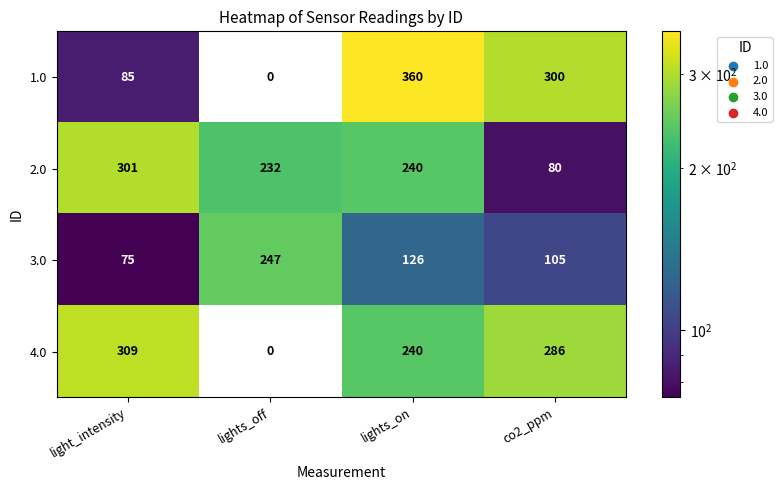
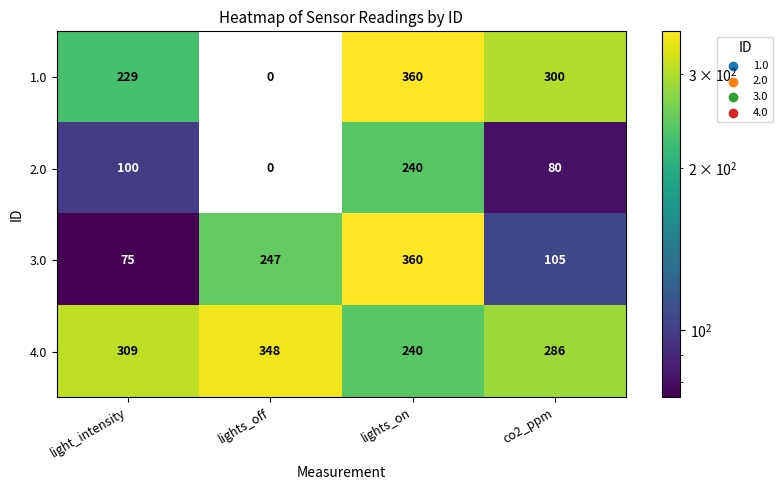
  {
    "1.0": {
-     "light_intensity": 85,
+     "light_intensity": 229,
      "lights_off": 0,
      "lights_on": 360,
      "co2_ppm": 300
    },
    "2.0": {
-     "light_intensity": 301,
-     "lights_off": 232,
+     "light_intensity": 100,
+     "lights_off": 0,
      "lights_on": 240,
      "co2_ppm": 80
    },
    "3.0": {
      "light_intensity": 75,
      "lights_off": 247,
-     "lights_on": 126,
+     "lights_on": 360,
      "co2_ppm": 105
    },
    "4.0": {
      "light_intensity": 309,
-     "lights_off": 0,
+     "lights_off": 348,
      "lights_on": 240,
      "co2_ppm": 286
    }
  }
